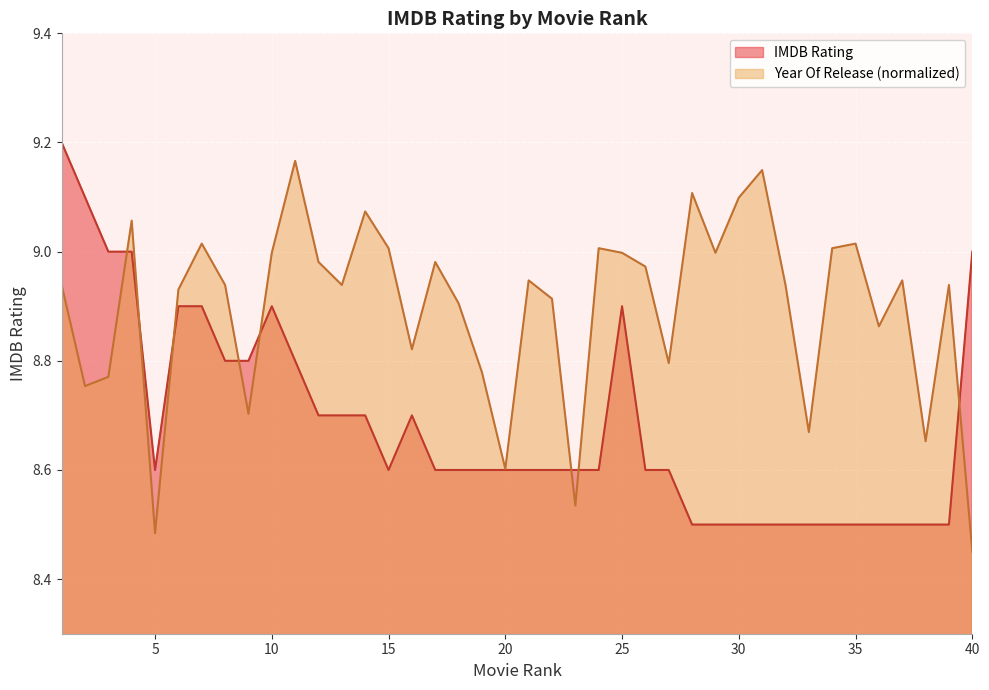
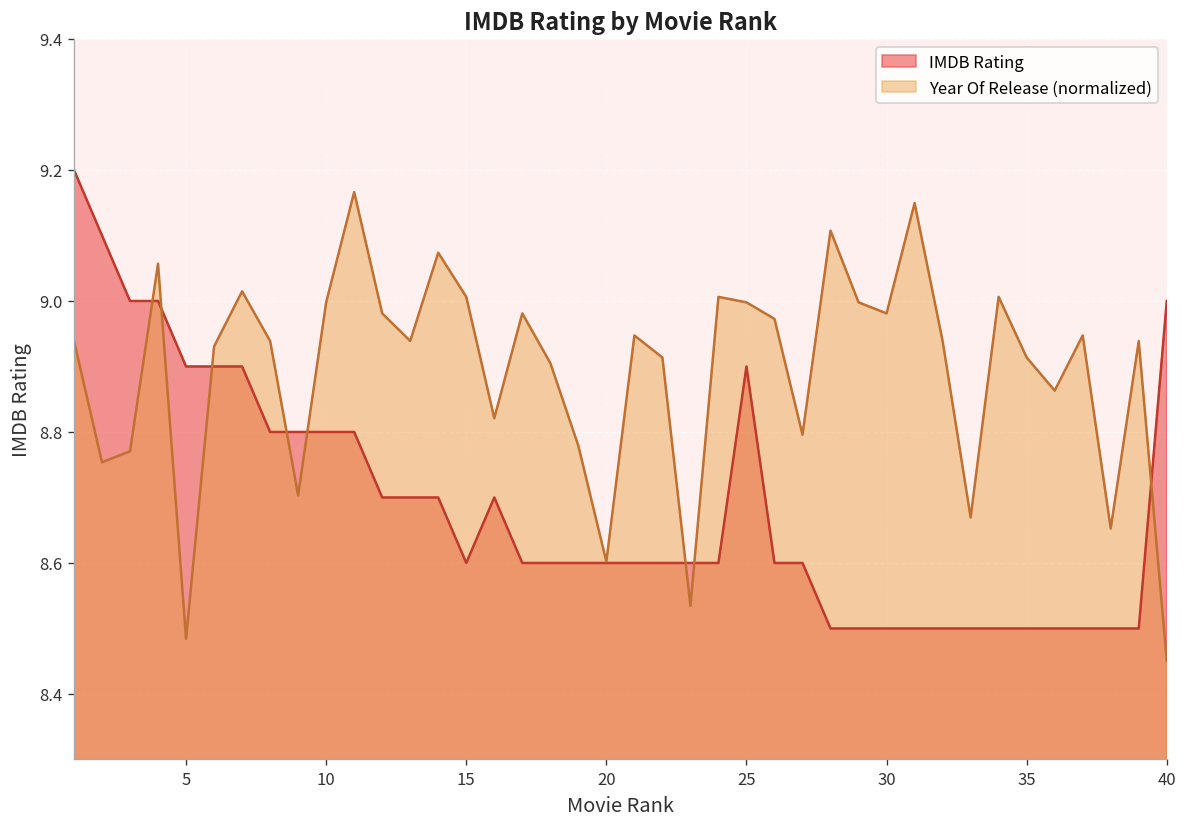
  {
    "IMDB Rating": {
-     "5": 8.6,
-     "10": 8.9,
+     "5": 8.9,
+     "10": 8.8,
      "15": 8.6,
      "25": 8.9,
      "30": 8.5,
      "35": 8.5,
      "40": 9.0
    },
    "Year Of Release (normalized)": {
      "5": 8.48,
      "10": 9.00,
      "15": 9.01,
      "25": 9.00,
-     "30": 9.10,
-     "35": 9.01,
+     "30": 8.98,
+     "35": 8.91,
      "40": 8.45
    }
  }
